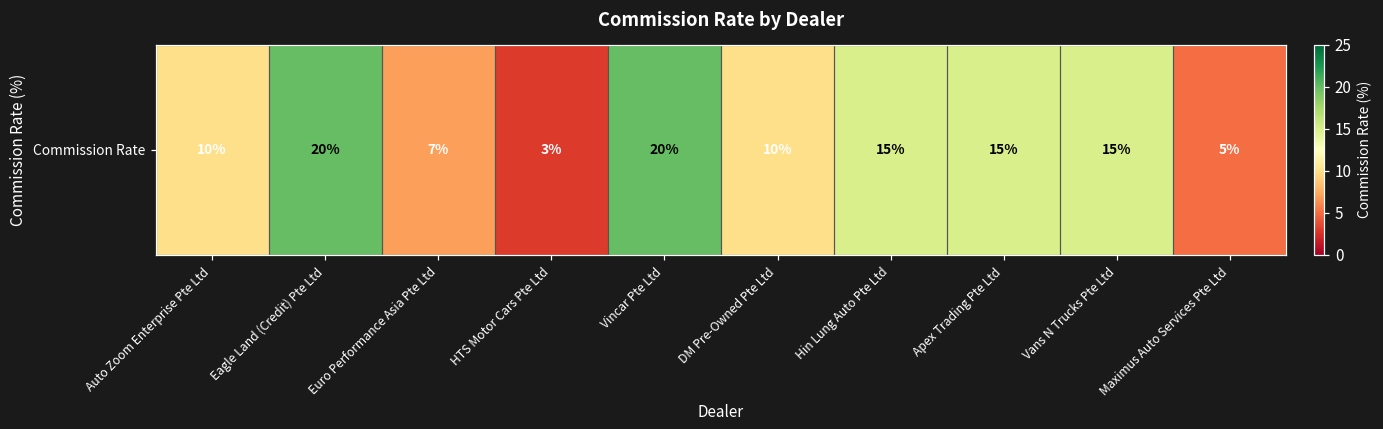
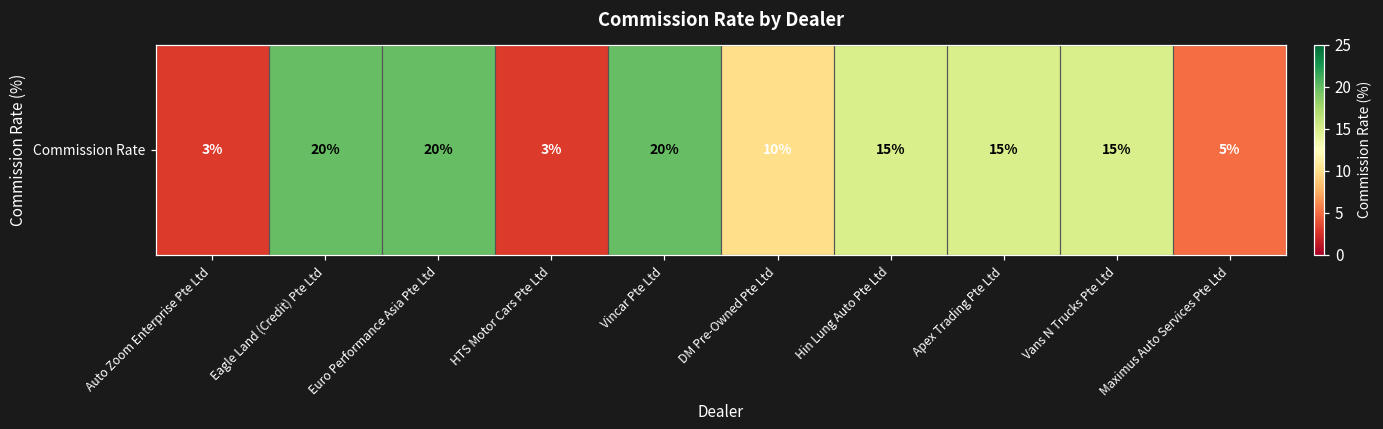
  {
    "Commission Rate": {
-     "Auto Zoom Enterprise Pte Ltd": "10%",
+     "Auto Zoom Enterprise Pte Ltd": "3%",
      "Eagle Land (Credit) Pte Ltd": "20%",
-     "Euro Performance Asia Pte Ltd": "7%",
+     "Euro Performance Asia Pte Ltd": "20%",
      "HTS Motor Cars Pte Ltd": "3%",
      "Vincar Pte Ltd": "20%",
      "DM Pre-Owned Pte Ltd": "10%",
      "Hin Lung Auto Pte Ltd": "15%",
      "Apex Trading Pte Ltd": "15%",
      "Vans N Trucks Pte Ltd": "15%",
      "Maximus Auto Services Pte Ltd": "5%"
    }
  }
